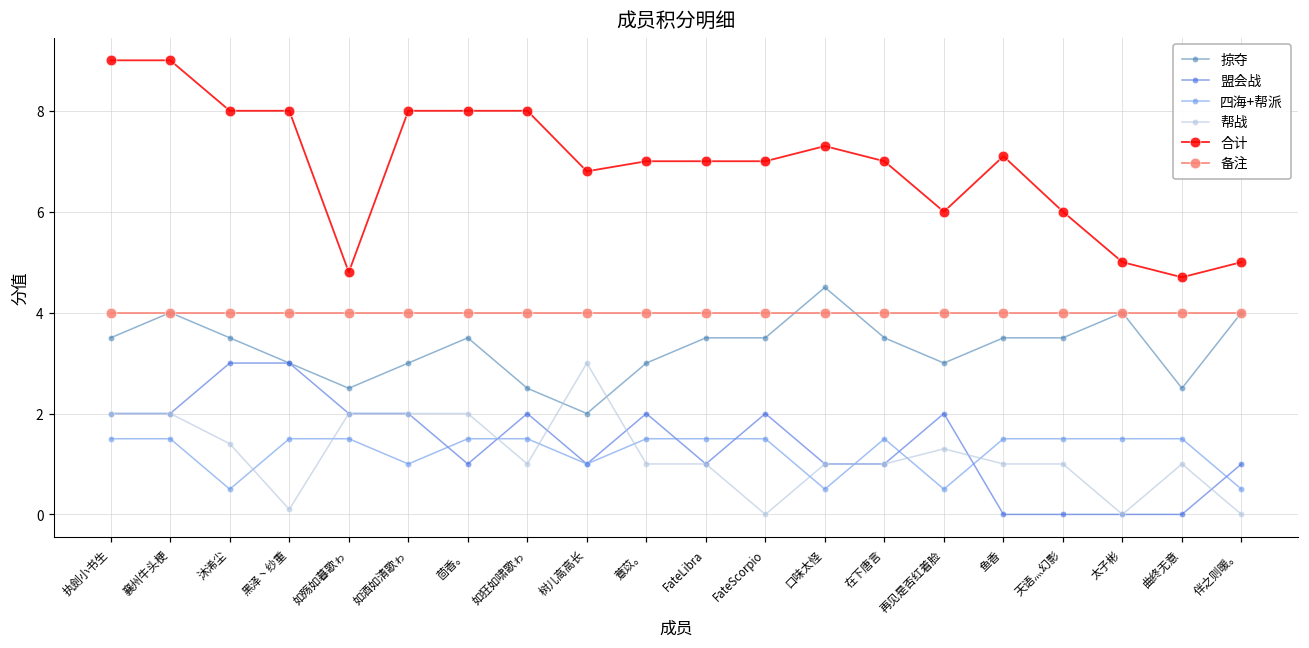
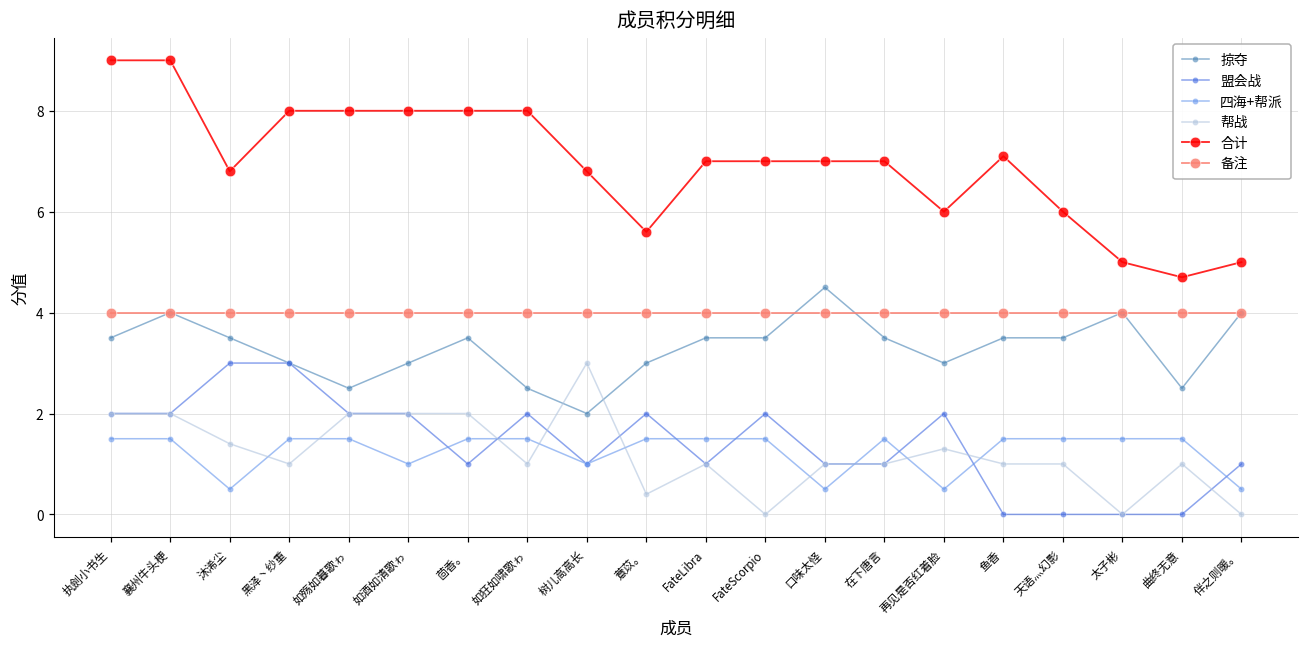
  {
    "帮战": {
      "沐浠尘": 1.4,
-     "黑泽丶纱重": 0.1,
+     "黑泽丶纱重": 1.0,
      "茴香。": 2.0,
      "如狂如啸歌ゎ": 1.0,
      "树儿高高长": 3.0,
-     "薏苡。": 1.0,
+     "薏苡。": 0.4,
      "FateScorpio": 0.0,
      "再见是否红着脸": 1.3,
      "鱼香": 1.0,
      "天语灬幻影": 1.0,
      "曲终无意": 1.0,
      "伴之则暖。": 0.0
    },
    "合计": {
      "执劍小书生": 9.0,
      "襄州牛头梗": 9.0,
-     "沐浠尘": 8.0,
+     "沐浠尘": 6.8,
      "黑泽丶纱重": 8.0,
-     "如殇如暮歌ゎ": 4.8,
+     "如殇如暮歌ゎ": 8.0,
      "如酒如清歌ゎ": 8.0,
      "茴香。": 8.0,
      "如狂如啸歌ゎ": 8.0,
      "树儿高高长": 6.8,
-     "薏苡。": 7.0,
+     "薏苡。": 5.6,
      "FateLibra": 7.0,
      "FateScorpio": 7.0,
-     "口味太怪": 7.3,
+     "口味太怪": 7.0,
      "在下唐言": 7.0,
      "再见是否红着脸": 6.0,
      "鱼香": 7.1,
      "天语灬幻影": 6.0,
      "太子彬": 5.0,
      "曲终无意": 4.7,
      "伴之则暖。": 5.0
    },
    "备注": {
      "执劍小书生": 4.0,
      "沐浠尘": 4.0,
      "黑泽丶纱重": 4.0,
      "如殇如暮歌ゎ": 4.0,
      "如酒如清歌ゎ": 4.0,
      "茴香。": 4.0,
      "如狂如啸歌ゎ": 4.0,
      "树儿高高长": 4.0,
      "薏苡。": 4.0,
      "FateLibra": 4.0,
      "FateScorpio": 4.0,
      "口味太怪": 4.0,
      "在下唐言": 4.0,
      "再见是否红着脸": 4.0,
      "鱼香": 4.0,
      "天语灬幻影": 4.0,
      "曲终无意": 4.0
    }
  }
